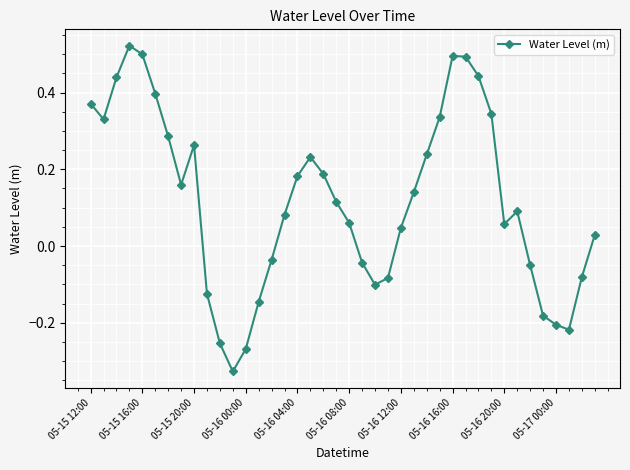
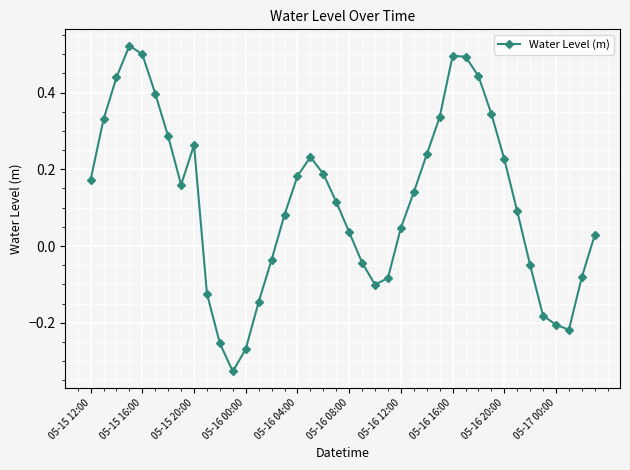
  {
-   "05-15 12:00": 0.37,
+   "05-15 12:00": 0.17,
    "05-15 16:00": 0.50,
    "05-15 20:00": 0.26,
    "05-16 00:00": -0.27,
    "05-16 04:00": 0.18,
-   "05-16 08:00": 0.06,
+   "05-16 08:00": 0.04,
    "05-16 12:00": 0.05,
    "05-16 16:00": 0.50,
-   "05-16 20:00": 0.06,
+   "05-16 20:00": 0.23,
    "05-17 00:00": -0.21
  }
